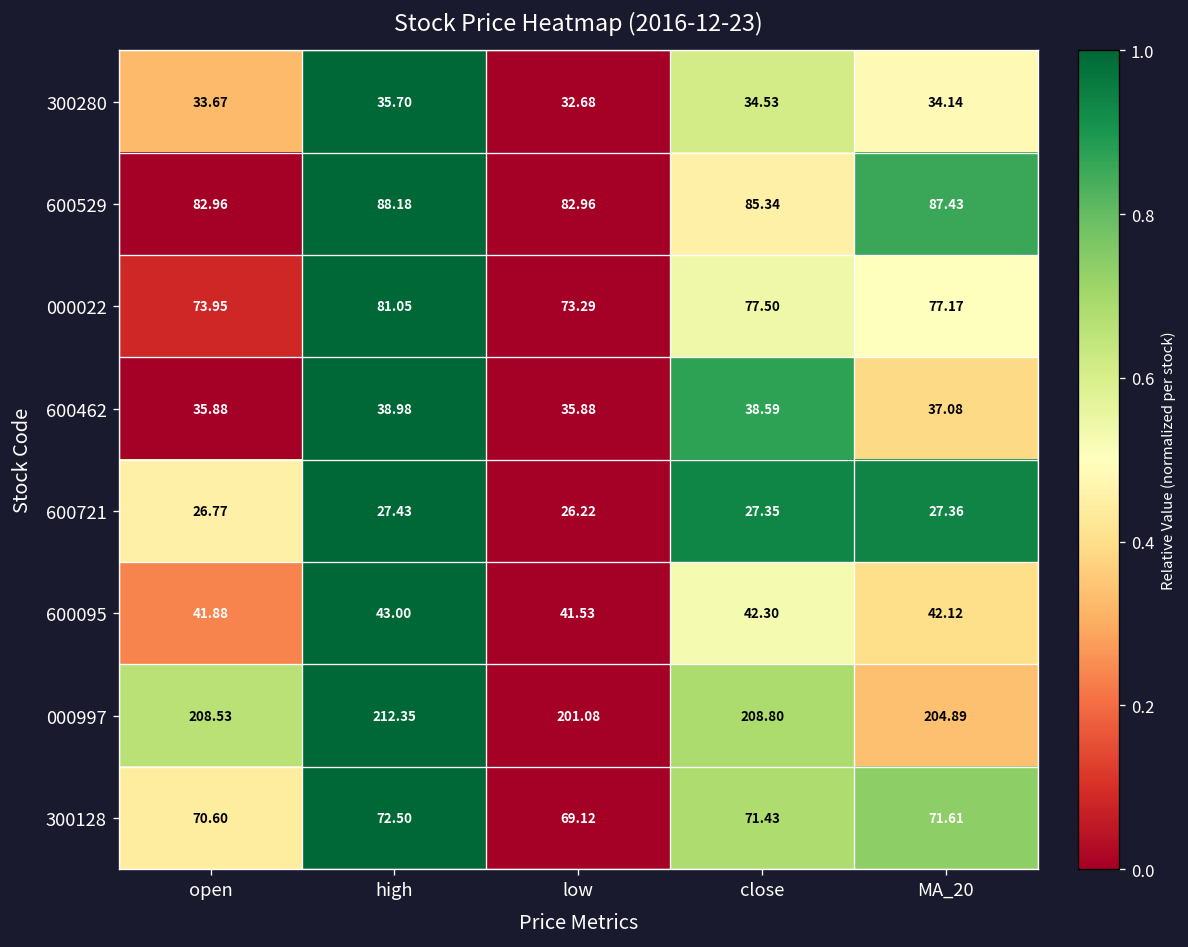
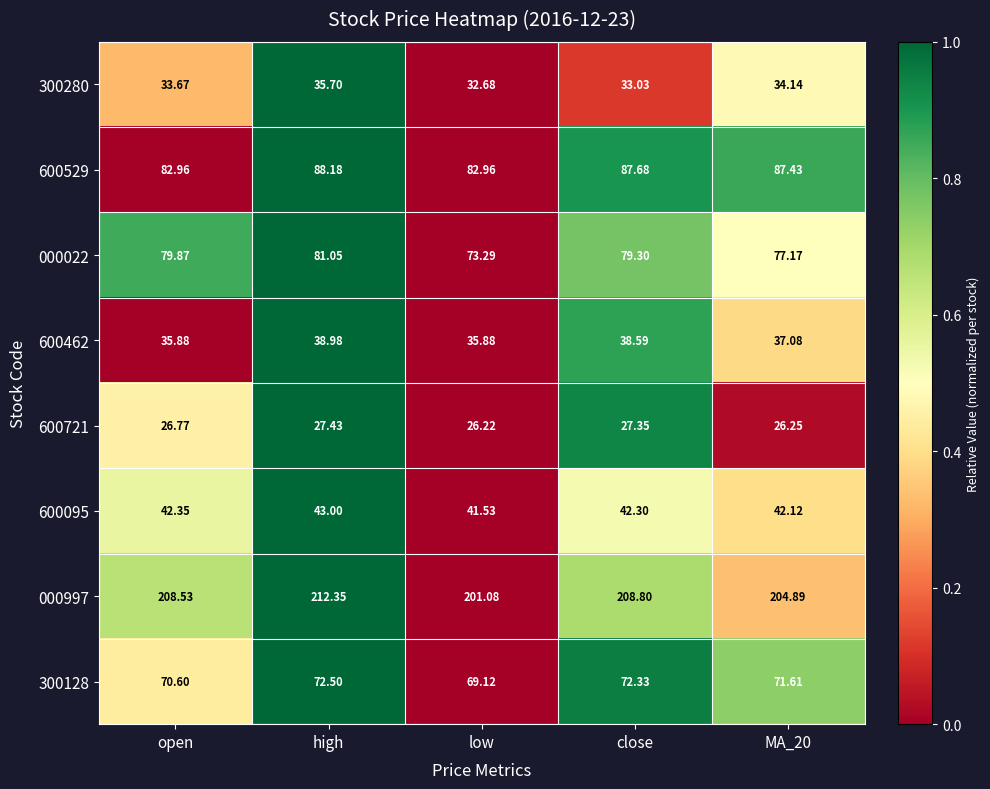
  {
    "300280": {
      "open": 33.67,
      "high": 35.70,
      "low": 32.68,
-     "close": 34.53,
+     "close": 33.03,
      "MA_20": 34.14
    },
    "600529": {
      "open": 82.96,
      "high": 88.18,
      "low": 82.96,
-     "close": 85.34,
+     "close": 87.68,
      "MA_20": 87.43
    },
    "000022": {
-     "open": 73.95,
+     "open": 79.87,
      "high": 81.05,
      "low": 73.29,
-     "close": 77.50,
+     "close": 79.30,
      "MA_20": 77.17
    },
    "600462": {
      "open": 35.88,
      "high": 38.98,
      "low": 35.88,
      "close": 38.59,
      "MA_20": 37.08
    },
    "600721": {
      "open": 26.77,
      "high": 27.43,
      "low": 26.22,
      "close": 27.35,
-     "MA_20": 27.36
+     "MA_20": 26.25
    },
    "600095": {
-     "open": 41.88,
+     "open": 42.35,
      "high": 43.00,
      "low": 41.53,
      "close": 42.30,
      "MA_20": 42.12
    },
    "000997": {
      "open": 208.53,
      "high": 212.35,
      "low": 201.08,
      "close": 208.80,
      "MA_20": 204.89
    },
    "300128": {
      "open": 70.60,
      "high": 72.50,
      "low": 69.12,
-     "close": 71.43,
+     "close": 72.33,
      "MA_20": 71.61
    }
  }
